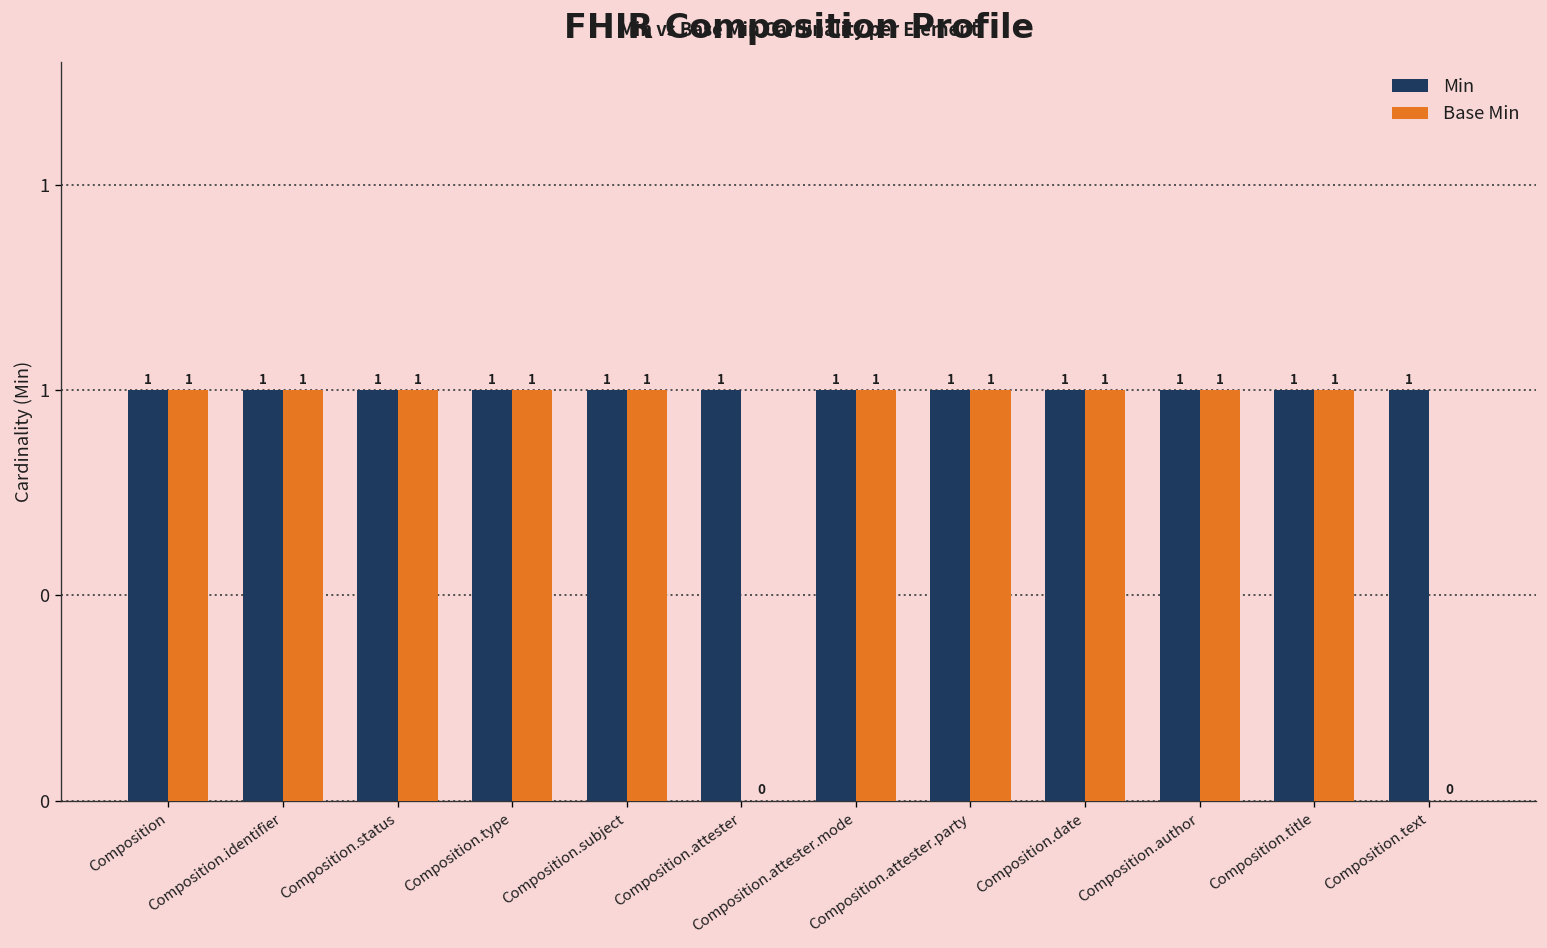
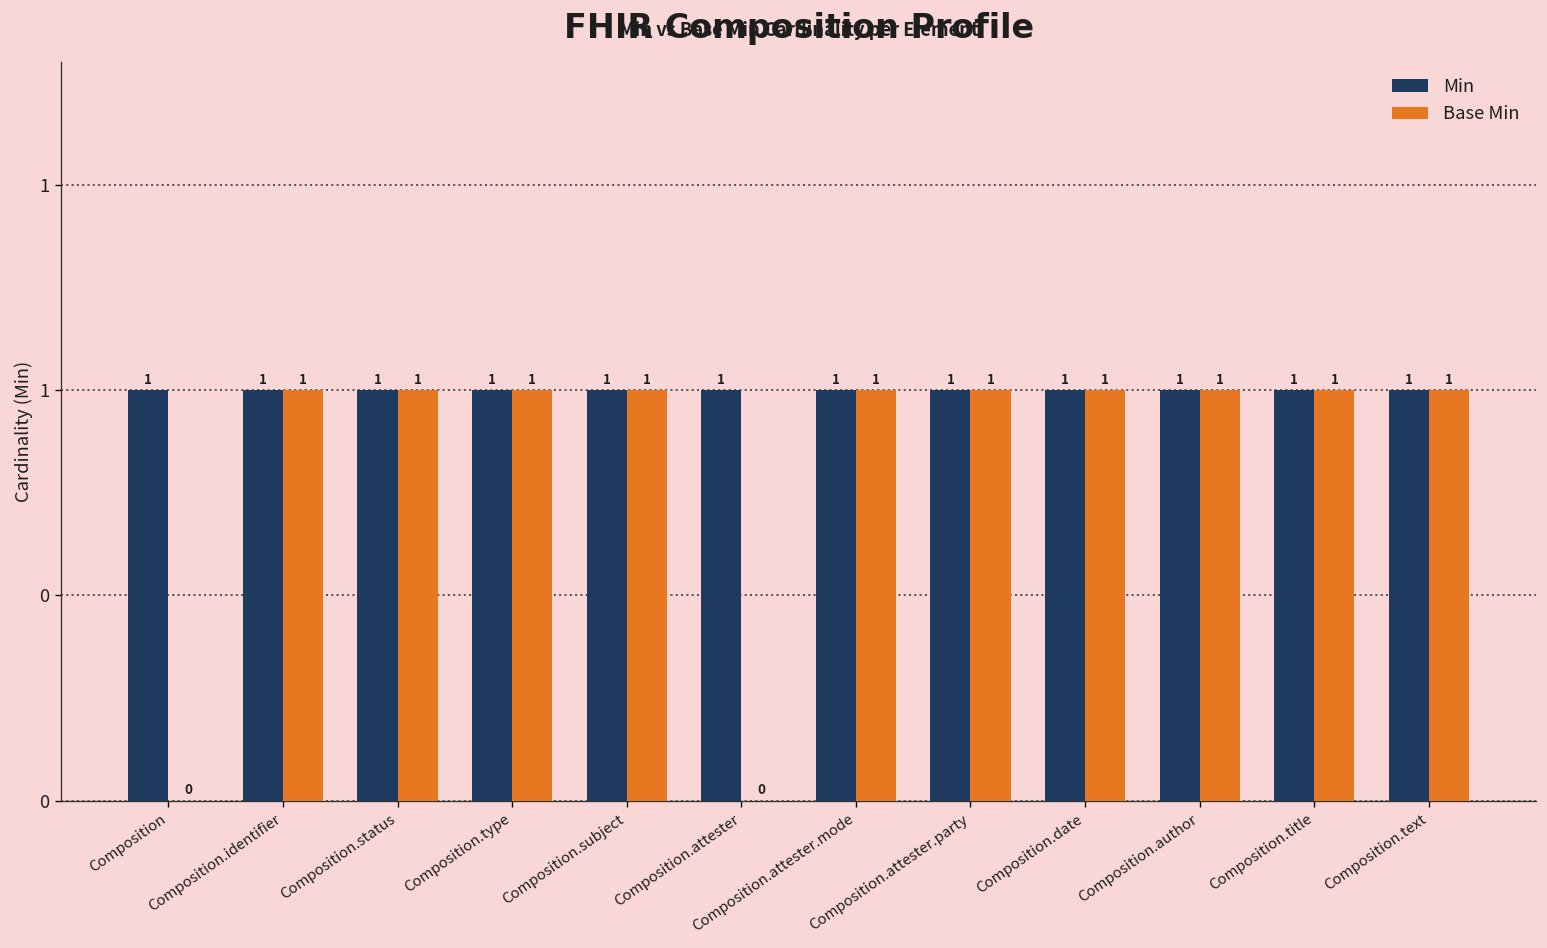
  {
    "Min": {
      "Composition": 1,
      "Composition.identifier": 1,
      "Composition.status": 1,
      "Composition.type": 1,
      "Composition.subject": 1,
      "Composition.attester": 1,
      "Composition.attester.mode": 1,
      "Composition.attester.party": 1,
      "Composition.date": 1,
      "Composition.author": 1,
      "Composition.title": 1,
      "Composition.text": 1
    },
    "Base Min": {
-     "Composition": 1,
+     "Composition": 0,
      "Composition.identifier": 1,
      "Composition.status": 1,
      "Composition.type": 1,
      "Composition.subject": 1,
      "Composition.attester": 0,
      "Composition.attester.mode": 1,
      "Composition.attester.party": 1,
      "Composition.date": 1,
      "Composition.author": 1,
      "Composition.title": 1,
-     "Composition.text": 0
+     "Composition.text": 1
    }
  }
